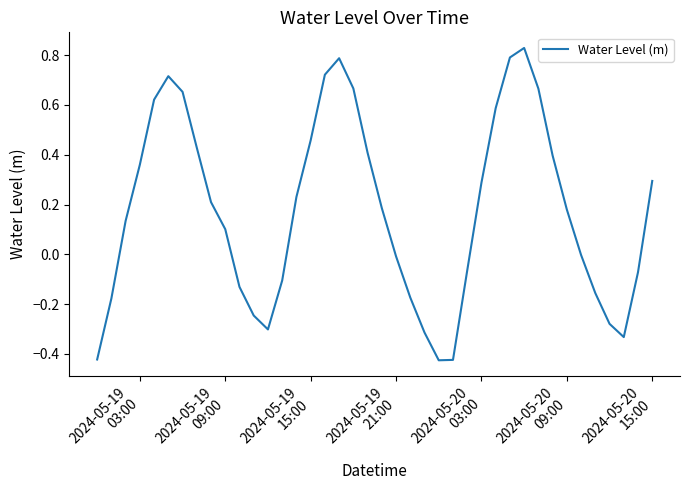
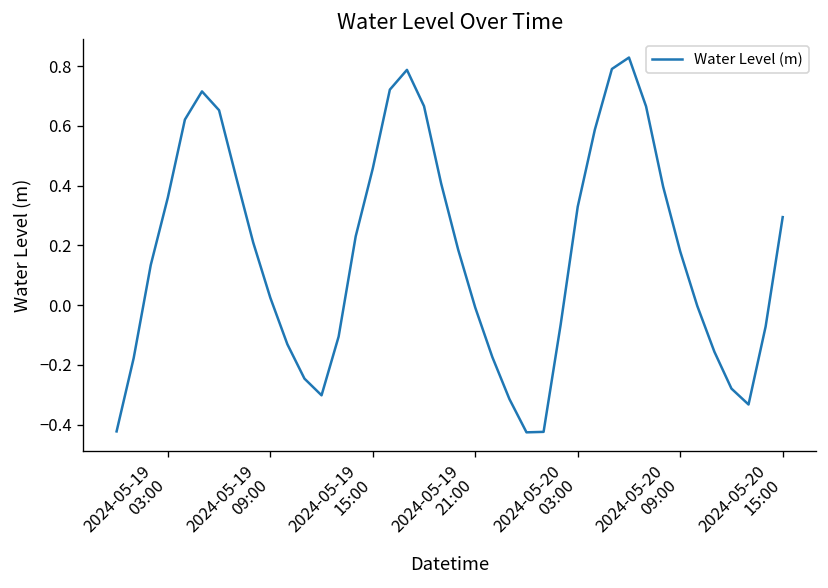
  {
    "2024-05-19 03:00": 0.36,
-   "2024-05-19 09:00": 0.10,
+   "2024-05-19 09:00": 0.02,
    "2024-05-19 15:00": 0.46,
    "2024-05-19 21:00": -0.01,
-   "2024-05-20 03:00": 0.29,
+   "2024-05-20 03:00": 0.33,
    "2024-05-20 09:00": 0.18,
    "2024-05-20 15:00": 0.29
  }
